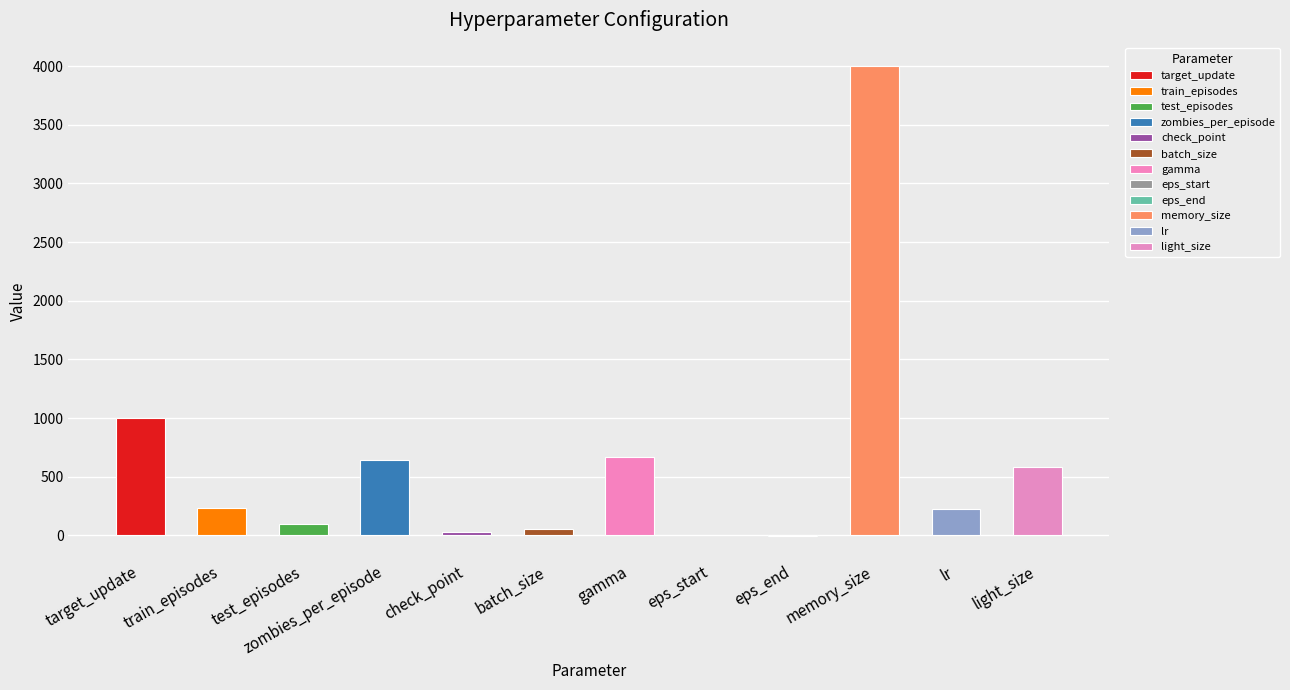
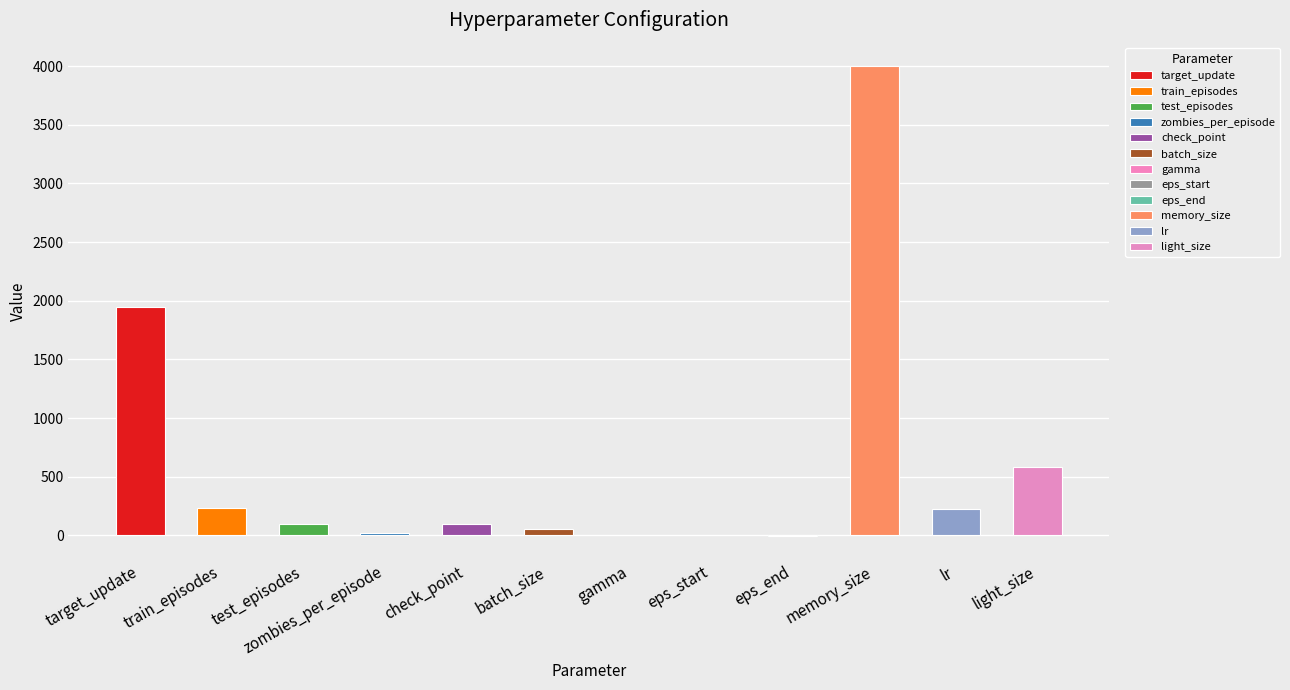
  {
-   "target_update": 1000,
+   "target_update": 1950,
    "train_episodes": 230,
    "test_episodes": 100,
-   "zombies_per_episode": 640,
-   "check_point": 30,
+   "zombies_per_episode": 20,
+   "check_point": 100,
    "batch_size": 50,
-   "gamma": 670,
+   "gamma": 0,
    "memory_size": 4000,
    "lr": 230,
    "light_size": 580
  }
